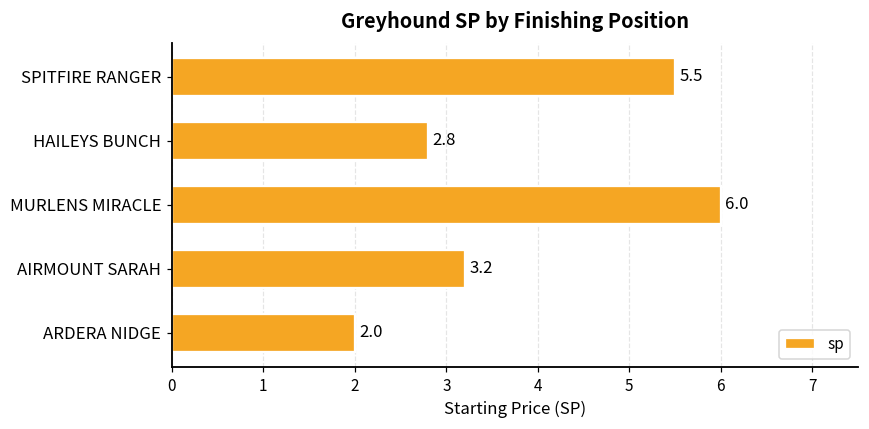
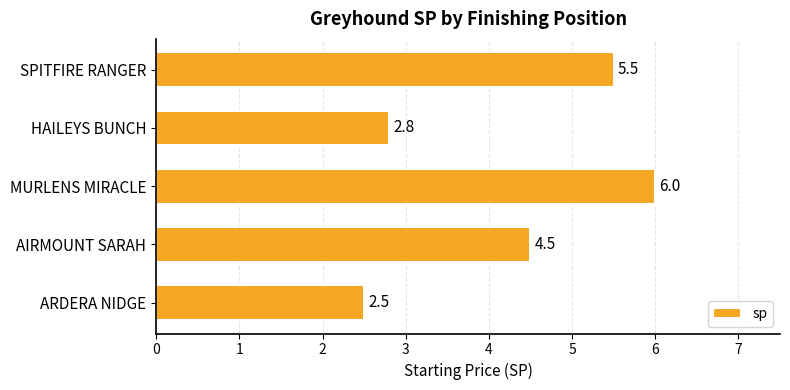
  {
    "SPITFIRE RANGER": 5.5,
    "HAILEYS BUNCH": 2.8,
    "MURLENS MIRACLE": 6.0,
-   "AIRMOUNT SARAH": 3.2,
-   "ARDERA NIDGE": 2.0
+   "AIRMOUNT SARAH": 4.5,
+   "ARDERA NIDGE": 2.5
  }
